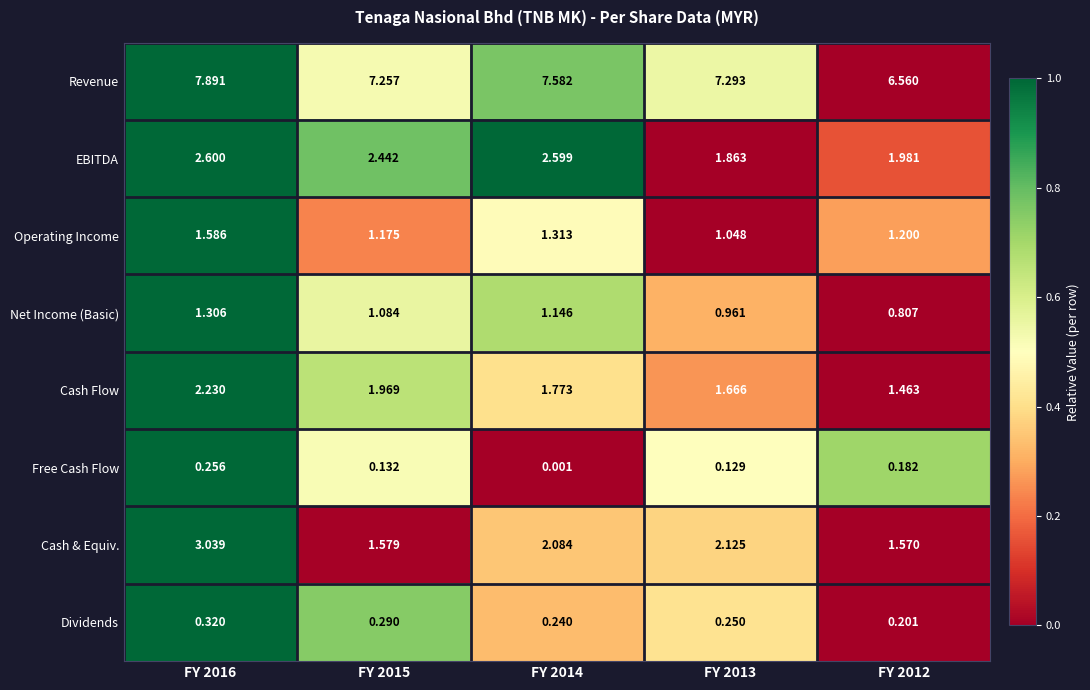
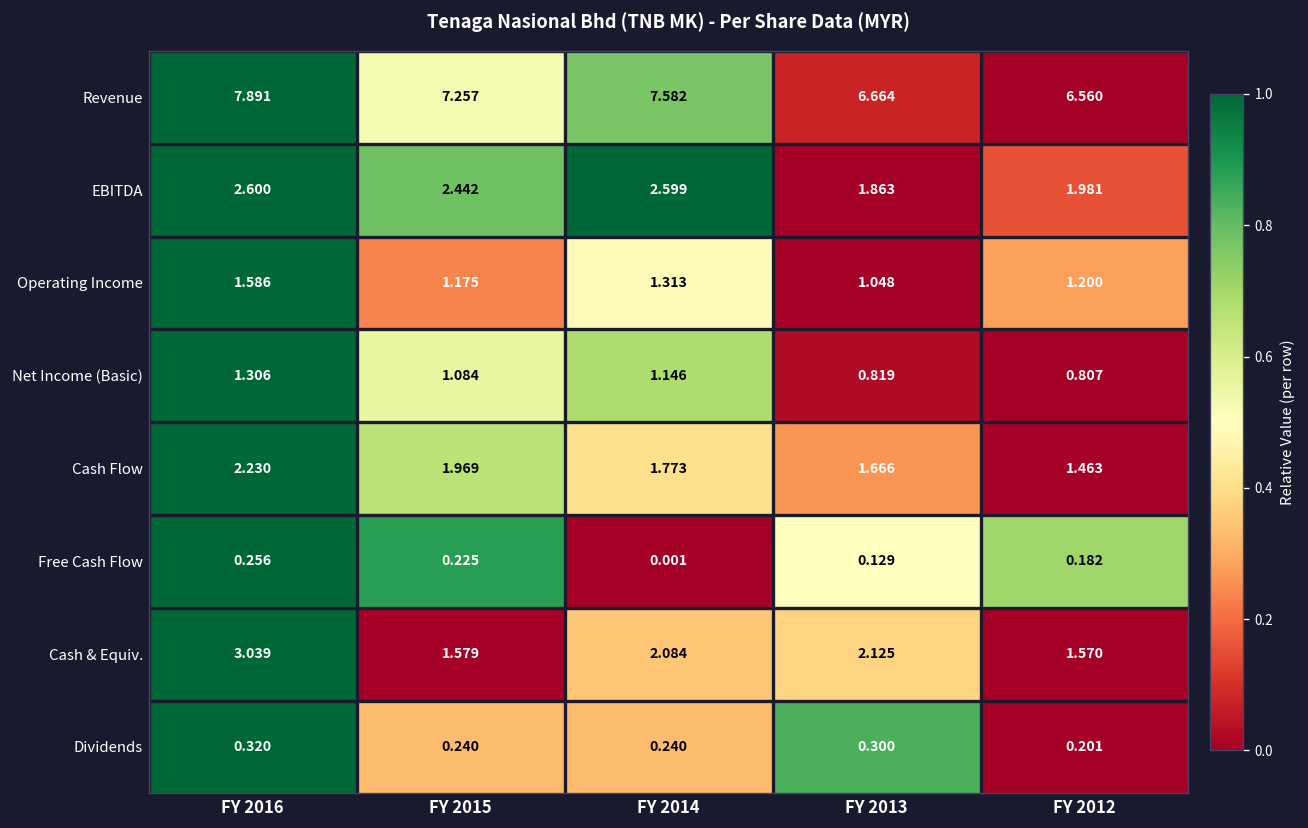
  {
    "Revenue": {
      "FY 2016": 7.891,
      "FY 2015": 7.257,
      "FY 2014": 7.582,
-     "FY 2013": 7.293,
+     "FY 2013": 6.664,
      "FY 2012": 6.560
    },
    "EBITDA": {
      "FY 2016": 2.600,
      "FY 2015": 2.442,
      "FY 2014": 2.599,
      "FY 2013": 1.863,
      "FY 2012": 1.981
    },
    "Operating Income": {
      "FY 2016": 1.586,
      "FY 2015": 1.175,
      "FY 2014": 1.313,
      "FY 2013": 1.048,
      "FY 2012": 1.200
    },
    "Net Income (Basic)": {
      "FY 2016": 1.306,
      "FY 2015": 1.084,
      "FY 2014": 1.146,
-     "FY 2013": 0.961,
+     "FY 2013": 0.819,
      "FY 2012": 0.807
    },
    "Cash Flow": {
      "FY 2016": 2.230,
      "FY 2015": 1.969,
      "FY 2014": 1.773,
      "FY 2013": 1.666,
      "FY 2012": 1.463
    },
    "Free Cash Flow": {
      "FY 2016": 0.256,
-     "FY 2015": 0.132,
+     "FY 2015": 0.225,
      "FY 2014": 0.001,
      "FY 2013": 0.129,
      "FY 2012": 0.182
    },
    "Cash & Equiv.": {
      "FY 2016": 3.039,
      "FY 2015": 1.579,
      "FY 2014": 2.084,
      "FY 2013": 2.125,
      "FY 2012": 1.570
    },
    "Dividends": {
      "FY 2016": 0.320,
-     "FY 2015": 0.290,
+     "FY 2015": 0.240,
      "FY 2014": 0.240,
-     "FY 2013": 0.250,
+     "FY 2013": 0.300,
      "FY 2012": 0.201
    }
  }
